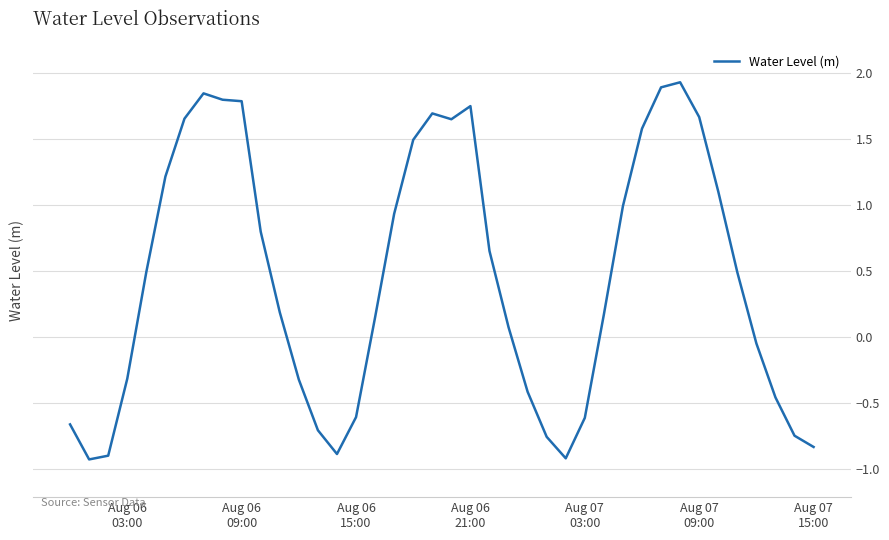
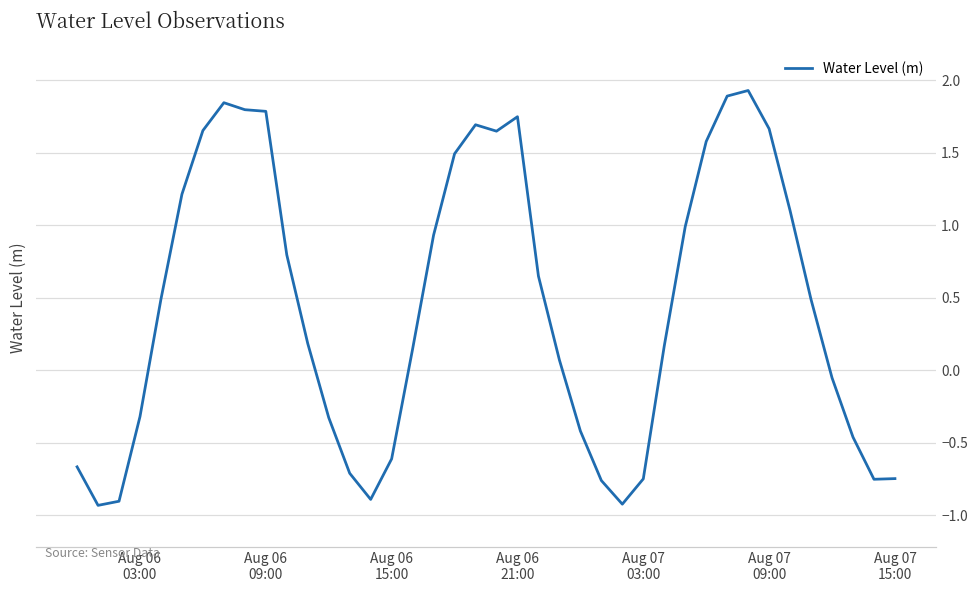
  {
    "Aug 06 03:00": -0.32,
    "Aug 06 09:00": 1.79,
    "Aug 06 15:00": -0.61,
    "Aug 06 21:00": 1.75,
-   "Aug 07 03:00": -0.62,
+   "Aug 07 03:00": -0.75,
    "Aug 07 09:00": 1.67,
-   "Aug 07 15:00": -0.84
+   "Aug 07 15:00": -0.75
  }
